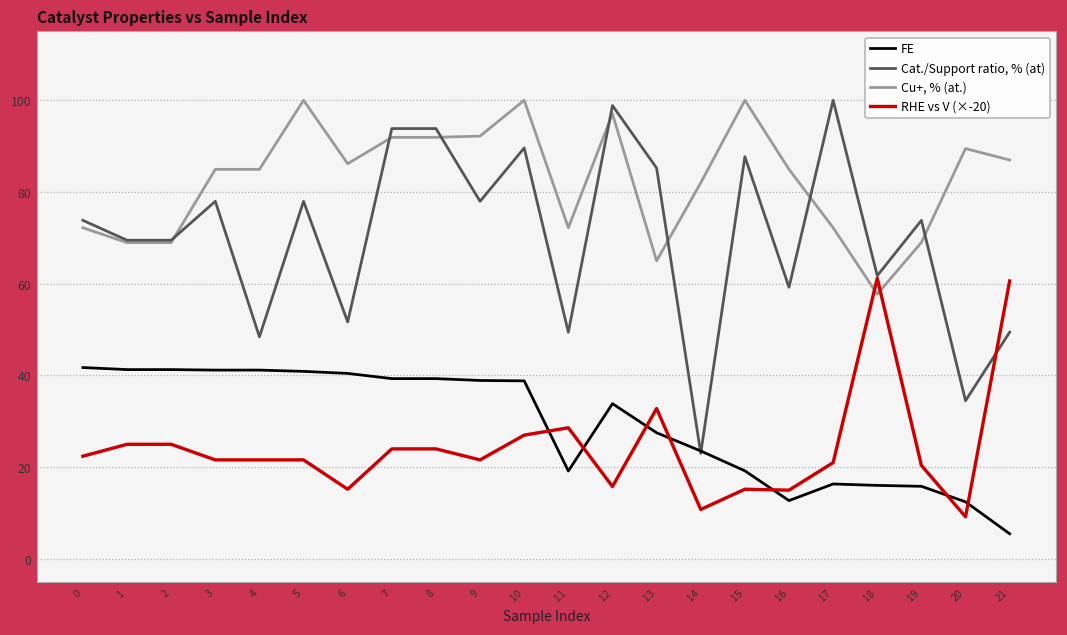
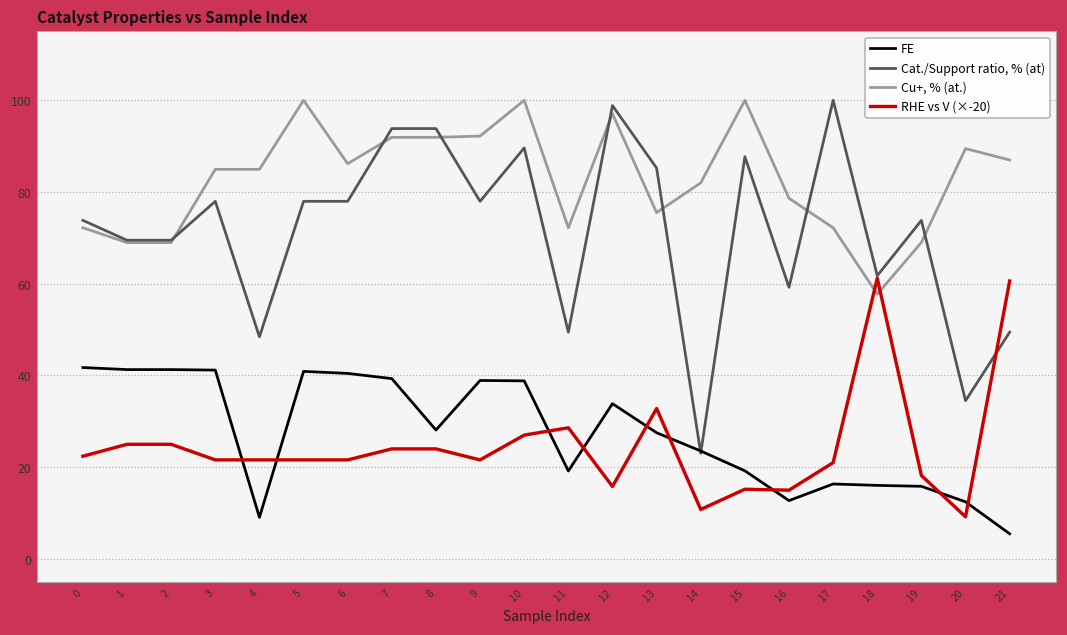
  {
    "FE": {
      "0": 42,
      "1": 41,
      "2": 41,
      "3": 41,
-     "4": 41,
+     "4": 9,
      "5": 41,
      "6": 40,
      "7": 39,
-     "8": 39,
+     "8": 28,
      "9": 39,
      "10": 39,
      "11": 19,
      "12": 34,
      "13": 28,
      "15": 19,
      "16": 13,
      "17": 16,
      "18": 16,
      "19": 16,
      "20": 12,
      "21": 5
    },
    "Cat./Support ratio, % (at)": {
      "0": 74,
      "3": 78,
      "4": 48,
      "5": 78,
-     "6": 52,
+     "6": 78,
      "7": 94,
      "8": 94,
      "9": 78,
      "10": 90,
      "11": 49,
      "12": 99,
      "13": 85,
      "15": 88,
      "16": 59,
      "17": 100,
      "19": 74,
      "20": 35,
      "21": 49
    },
    "Cu+, % (at.)": {
      "0": 72,
      "3": 85,
      "4": 85,
      "5": 100,
      "6": 86,
      "7": 92,
      "8": 92,
      "9": 92,
      "10": 100,
      "11": 72,
      "12": 97,
-     "13": 65,
+     "13": 76,
      "14": 82,
      "15": 100,
-     "16": 85,
+     "16": 79,
      "17": 72,
      "18": 58,
      "19": 69,
      "20": 89,
      "21": 87
    },
    "RHE vs V (×-20)": {
      "0": 22,
      "1": 25,
      "2": 25,
      "3": 22,
      "4": 22,
      "5": 22,
-     "6": 15,
+     "6": 22,
      "7": 24,
      "8": 24,
      "9": 22,
      "10": 27,
      "11": 29,
      "12": 16,
      "13": 33,
      "14": 11,
      "15": 15,
      "16": 15,
      "17": 21,
-     "19": 20,
+     "19": 18,
      "20": 9,
      "21": 61
    }
  }
